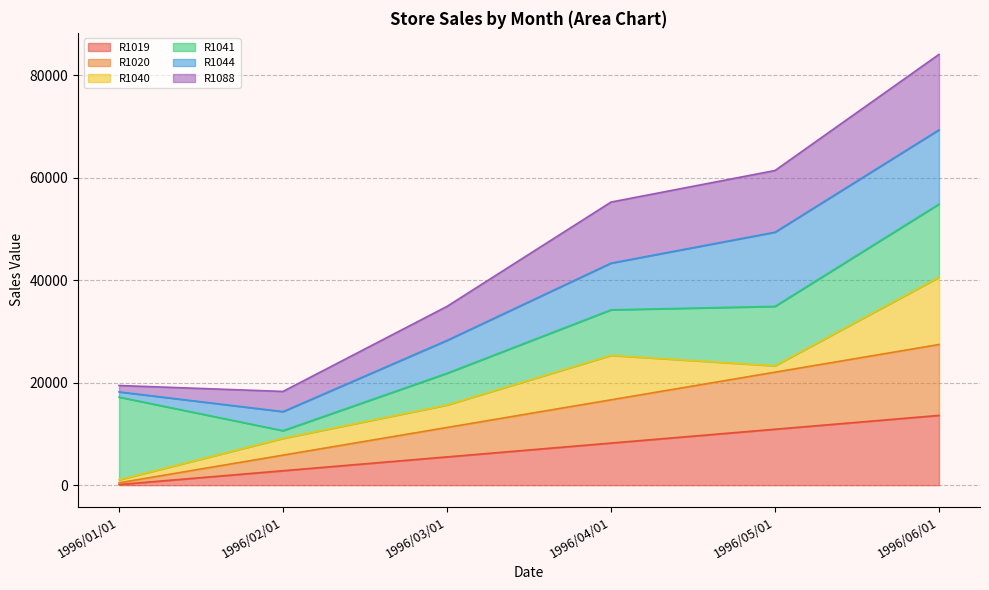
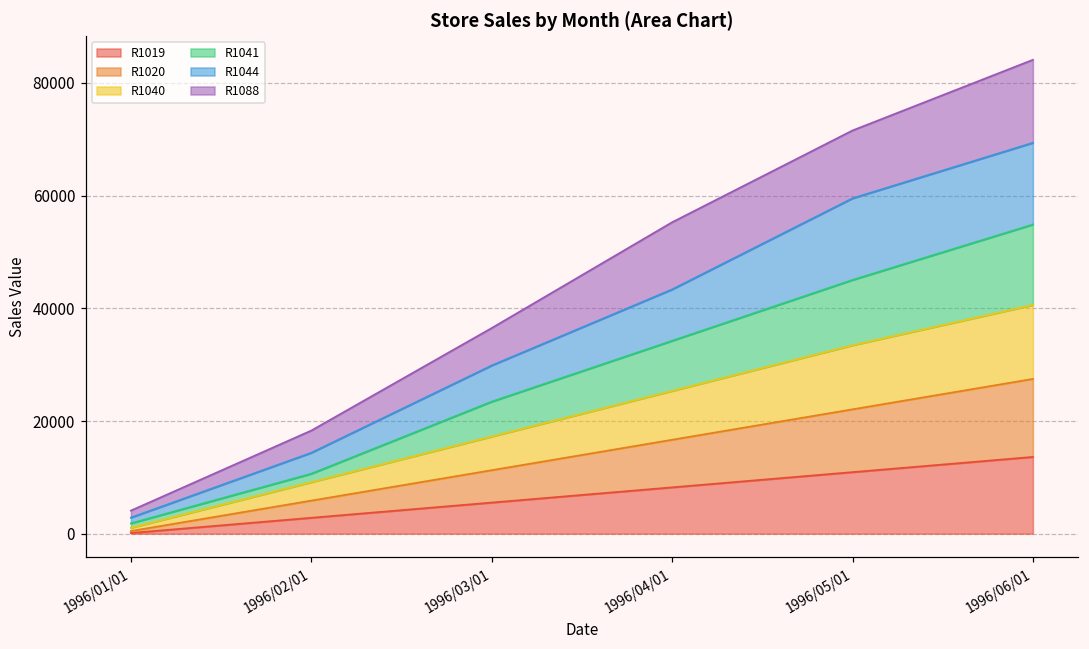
  {
    "R1040": {
      "1996/01/01": 1000,
      "1996/02/01": 3000,
-     "1996/03/01": 4000,
+     "1996/03/01": 6000,
      "1996/04/01": 9000,
-     "1996/05/01": 1000,
+     "1996/05/01": 11000,
      "1996/06/01": 13000
    },
    "R1041": {
-     "1996/01/01": 16000,
+     "1996/01/01": 1000,
      "1996/02/01": 2000,
      "1996/03/01": 6000,
      "1996/04/01": 9000,
      "1996/05/01": 12000,
      "1996/06/01": 14000
    },
    "R1044": {
      "1996/01/01": 1000,
      "1996/02/01": 4000,
      "1996/03/01": 6000,
      "1996/04/01": 9000,
      "1996/05/01": 14000,
      "1996/06/01": 15000
    },
    "R1088": {
      "1996/01/01": 1000,
      "1996/02/01": 4000,
      "1996/03/01": 7000,
      "1996/04/01": 12000,
      "1996/05/01": 12000,
      "1996/06/01": 15000
    }
  }
